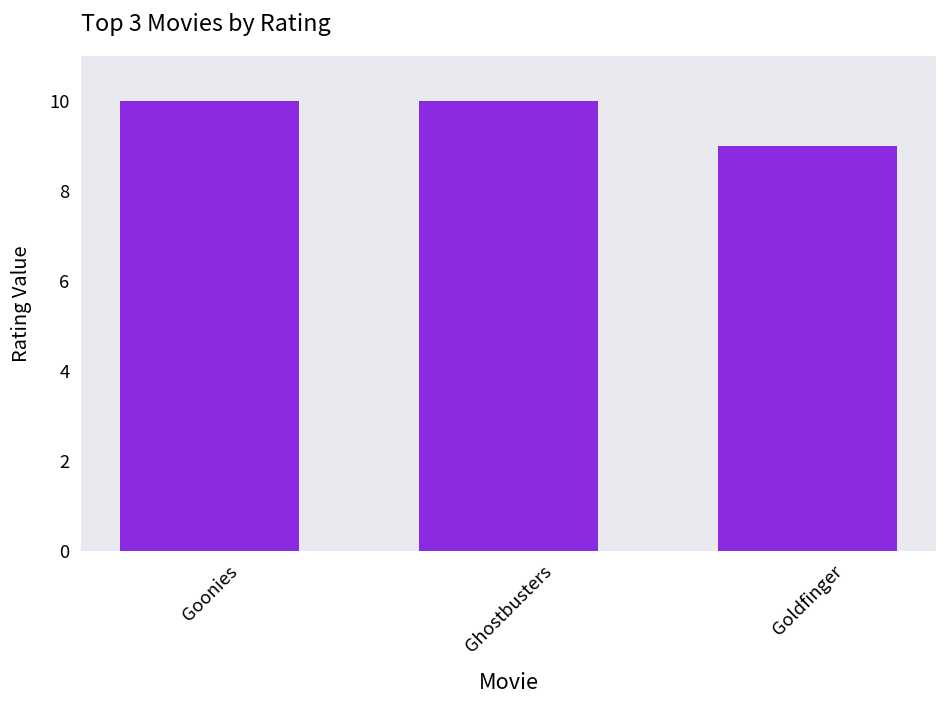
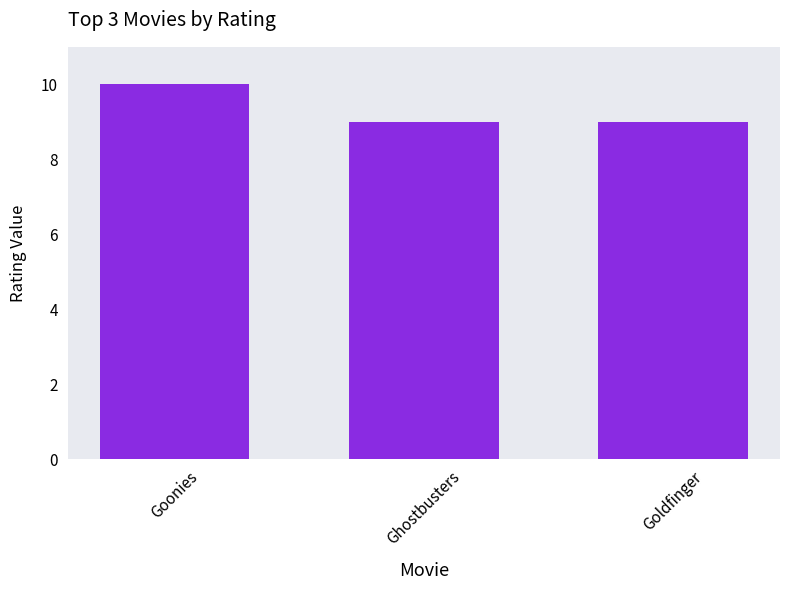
  {
    "Goonies": 10,
-   "Ghostbusters": 10,
+   "Ghostbusters": 9,
    "Goldfinger": 9
  }
